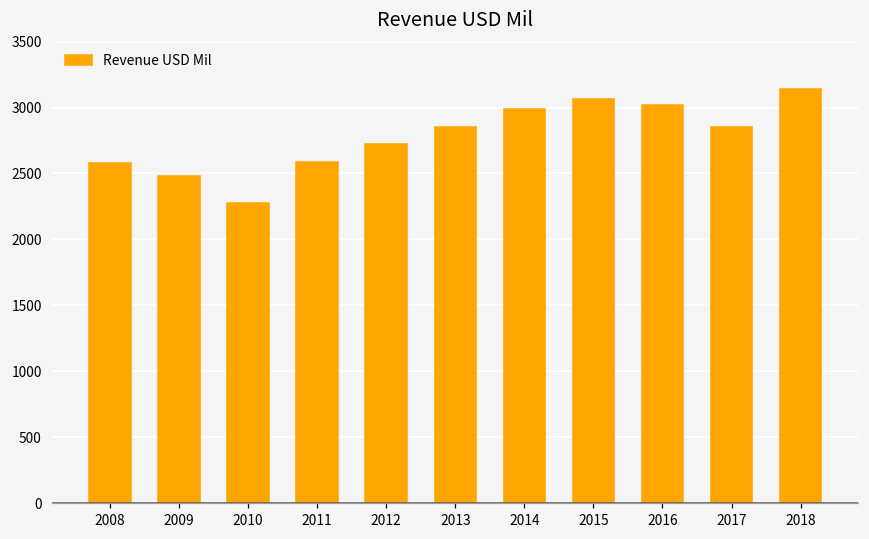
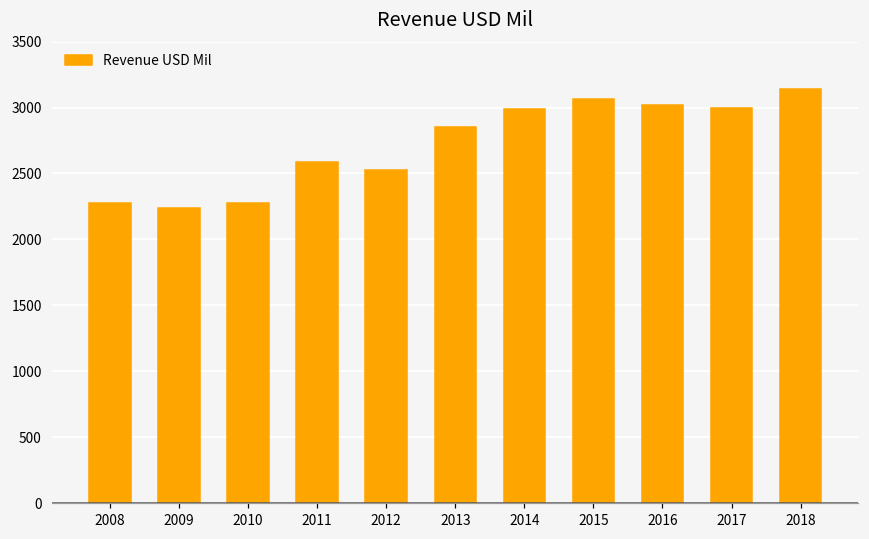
  {
-   "2008": 2580,
-   "2009": 2480,
+   "2008": 2280,
+   "2009": 2240,
    "2010": 2280,
    "2011": 2590,
-   "2012": 2720,
+   "2012": 2520,
    "2013": 2850,
    "2014": 2990,
    "2015": 3060,
    "2016": 3020,
-   "2017": 2860,
+   "2017": 2990,
    "2018": 3140
  }
